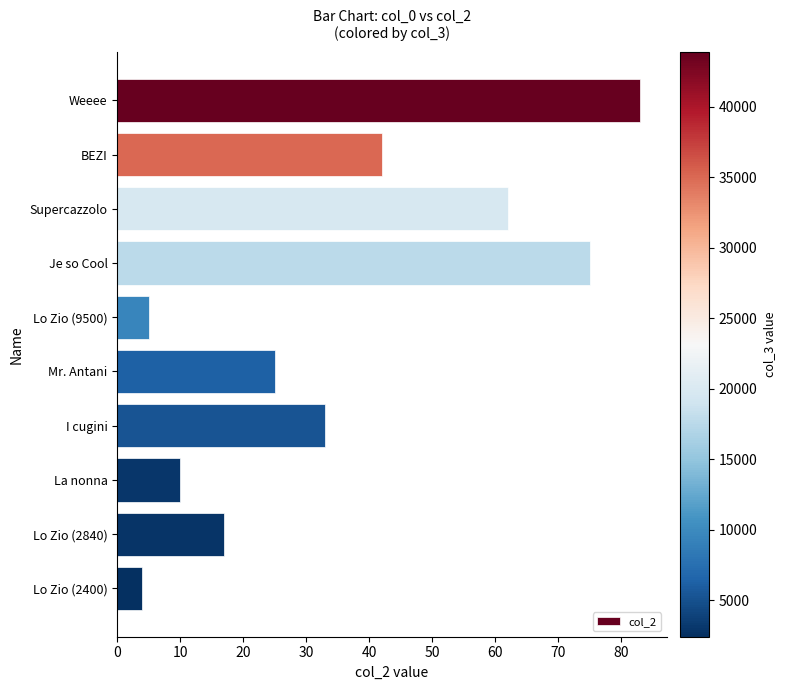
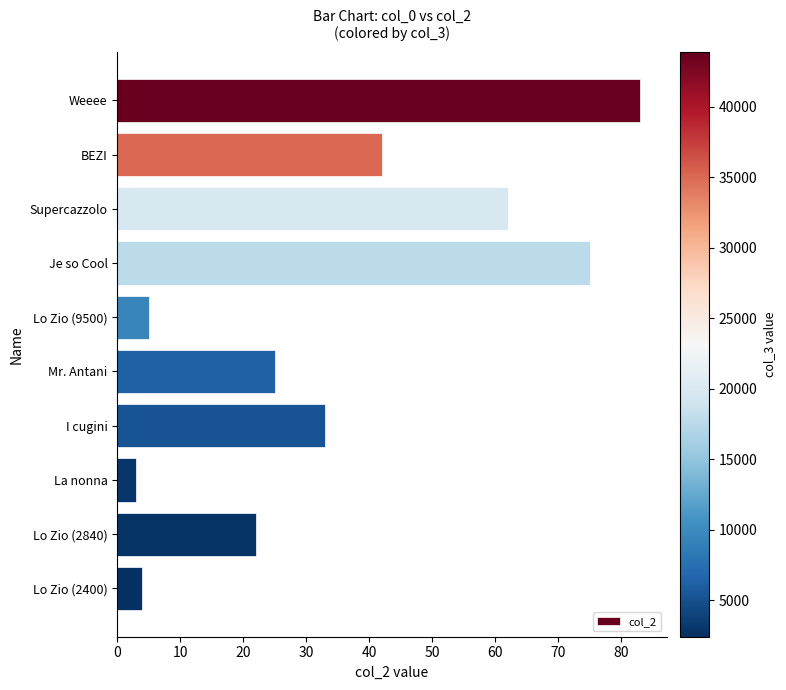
  {
    "Weeee": 83,
    "BEZI": 42,
    "Supercazzolo": 62,
    "Je so Cool": 75,
    "Lo Zio (9500)": 5,
    "Mr. Antani": 25,
    "I cugini": 33,
-   "La nonna": 10,
-   "Lo Zio (2840)": 17,
+   "La nonna": 3,
+   "Lo Zio (2840)": 22,
    "Lo Zio (2400)": 4
  }
